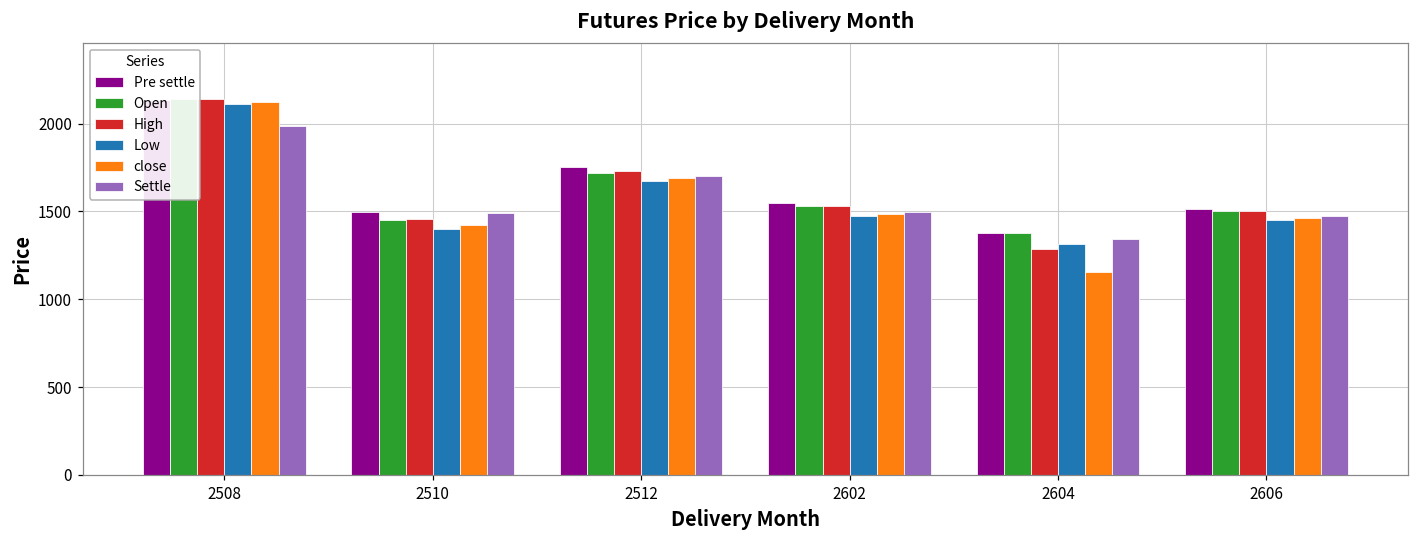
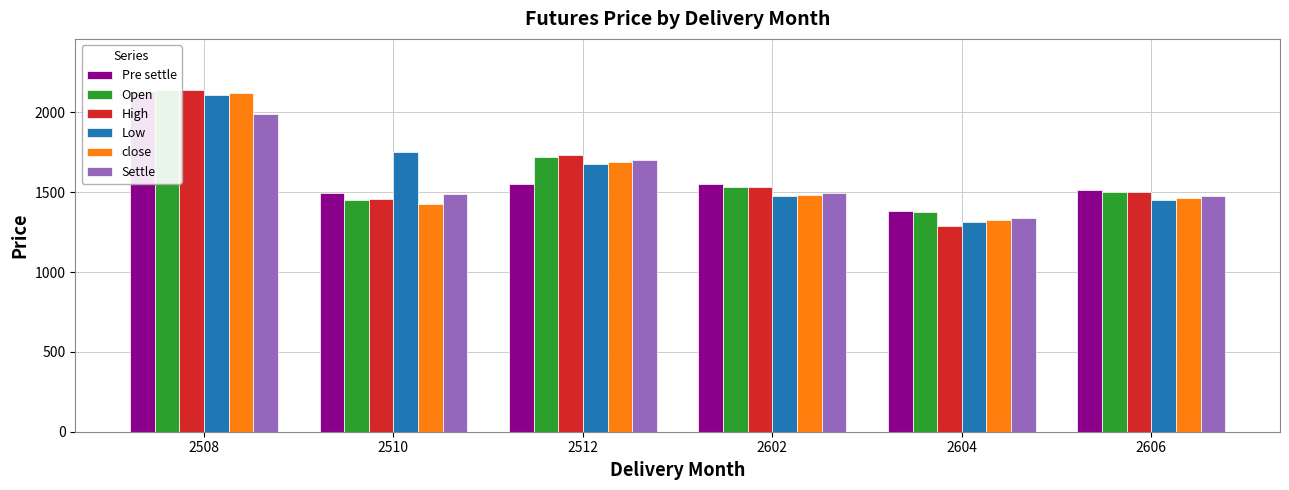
  {
    "Pre settle": {
      "2510": 1490,
-     "2512": 1760,
+     "2512": 1550,
      "2602": 1550,
      "2604": 1380,
      "2606": 1510
    },
    "Open": {
      "2510": 1450,
      "2512": 1720,
      "2602": 1530,
      "2604": 1380,
      "2606": 1500
    },
    "High": {
      "2508": 2140,
      "2510": 1460,
      "2512": 1730,
      "2602": 1530,
      "2604": 1290,
      "2606": 1500
    },
    "Low": {
      "2508": 2110,
-     "2510": 1400,
+     "2510": 1750,
      "2512": 1680,
      "2602": 1480,
      "2604": 1320,
      "2606": 1450
    },
    "close": {
      "2508": 2120,
      "2510": 1430,
      "2512": 1690,
      "2602": 1480,
-     "2604": 1160,
+     "2604": 1320,
      "2606": 1460
    },
    "Settle": {
      "2508": 1990,
      "2510": 1490,
      "2512": 1700,
      "2602": 1500,
      "2604": 1340,
      "2606": 1480
    }
  }
